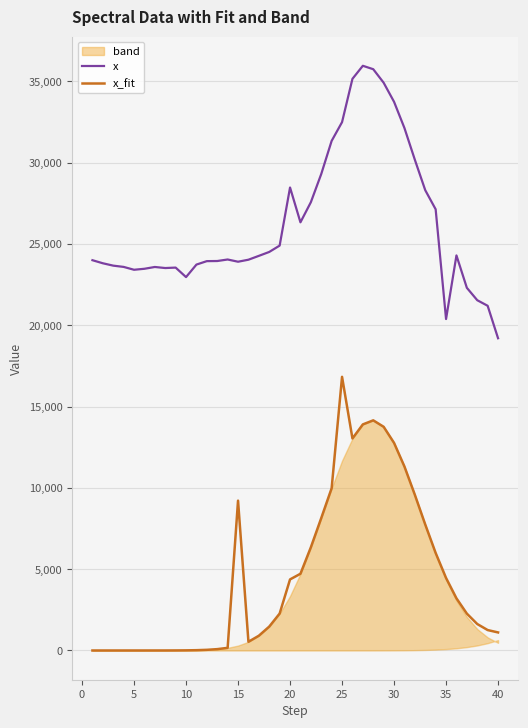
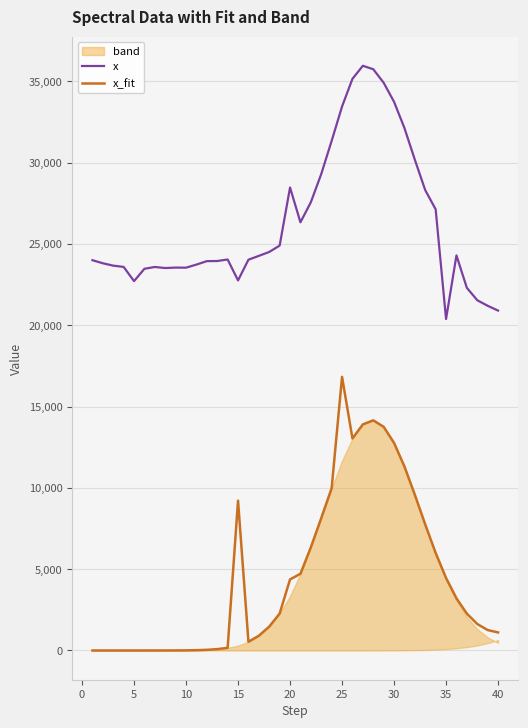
  {
    "x": {
-     "5": "23,400",
-     "10": "23,000",
-     "15": "23,900",
+     "5": "22,700",
+     "10": "23,500",
+     "15": "22,800",
      "20": "28,500",
-     "25": "32,500",
+     "25": "33,400",
      "30": "33,700",
      "35": "20,400",
-     "40": "19,200"
+     "40": "20,900"
    },
    "x_fit": {
      "15": "9,200",
      "20": "4,400",
      "25": "16,800",
      "40": "1,100"
    }
  }
